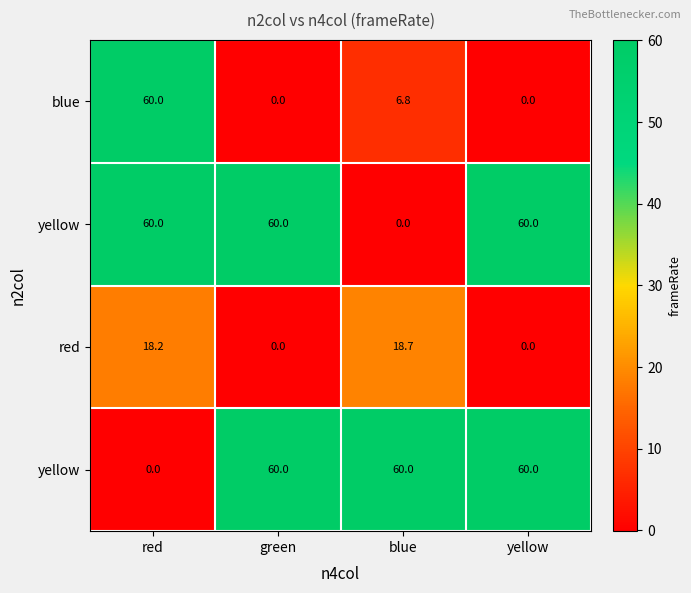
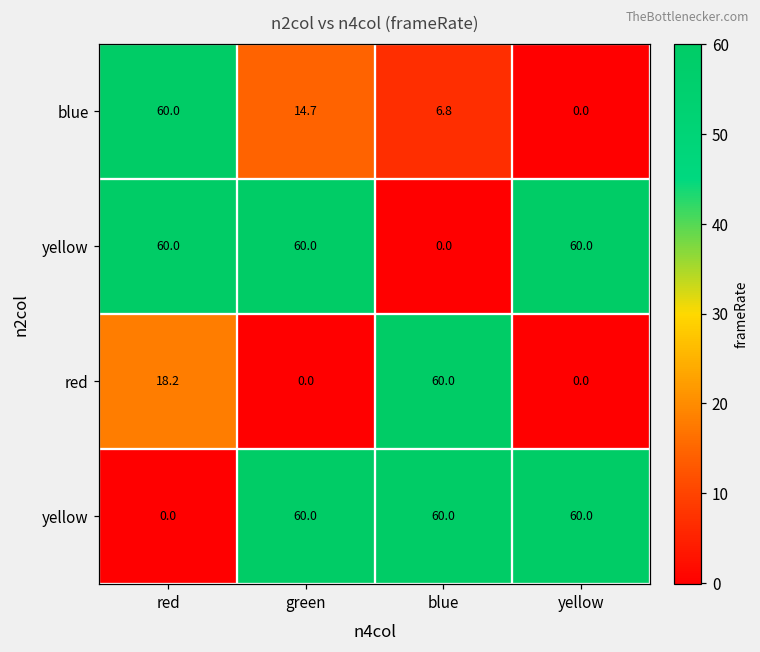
  {
    "blue": {
      "red": 60.0,
-     "green": 0.0,
+     "green": 14.7,
      "blue": 6.8,
      "yellow": 0.0
    },
    "red": {
      "red": 18.2,
      "green": 0.0,
-     "blue": 18.7,
+     "blue": 60.0,
      "yellow": 0.0
    }
  }
